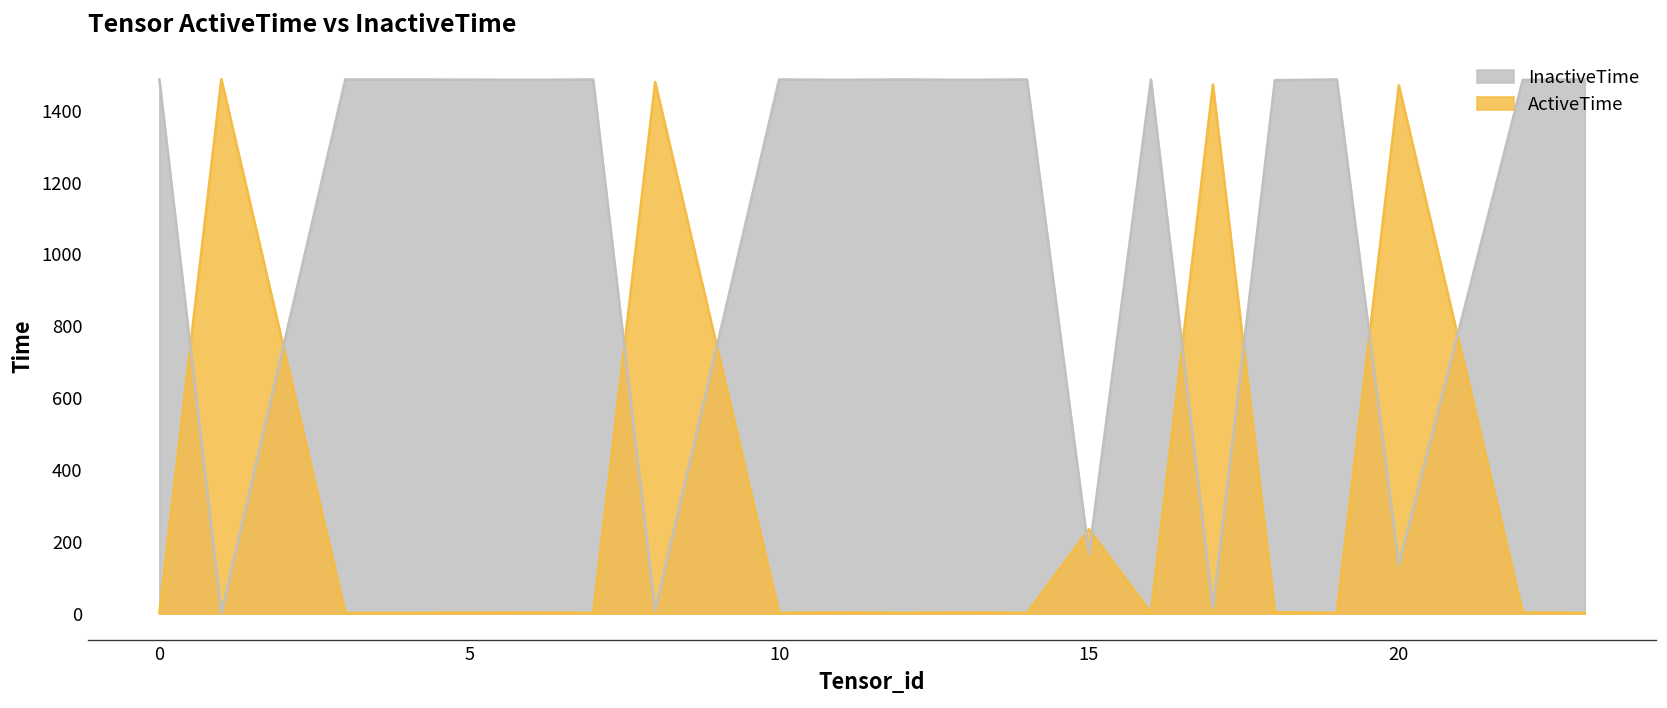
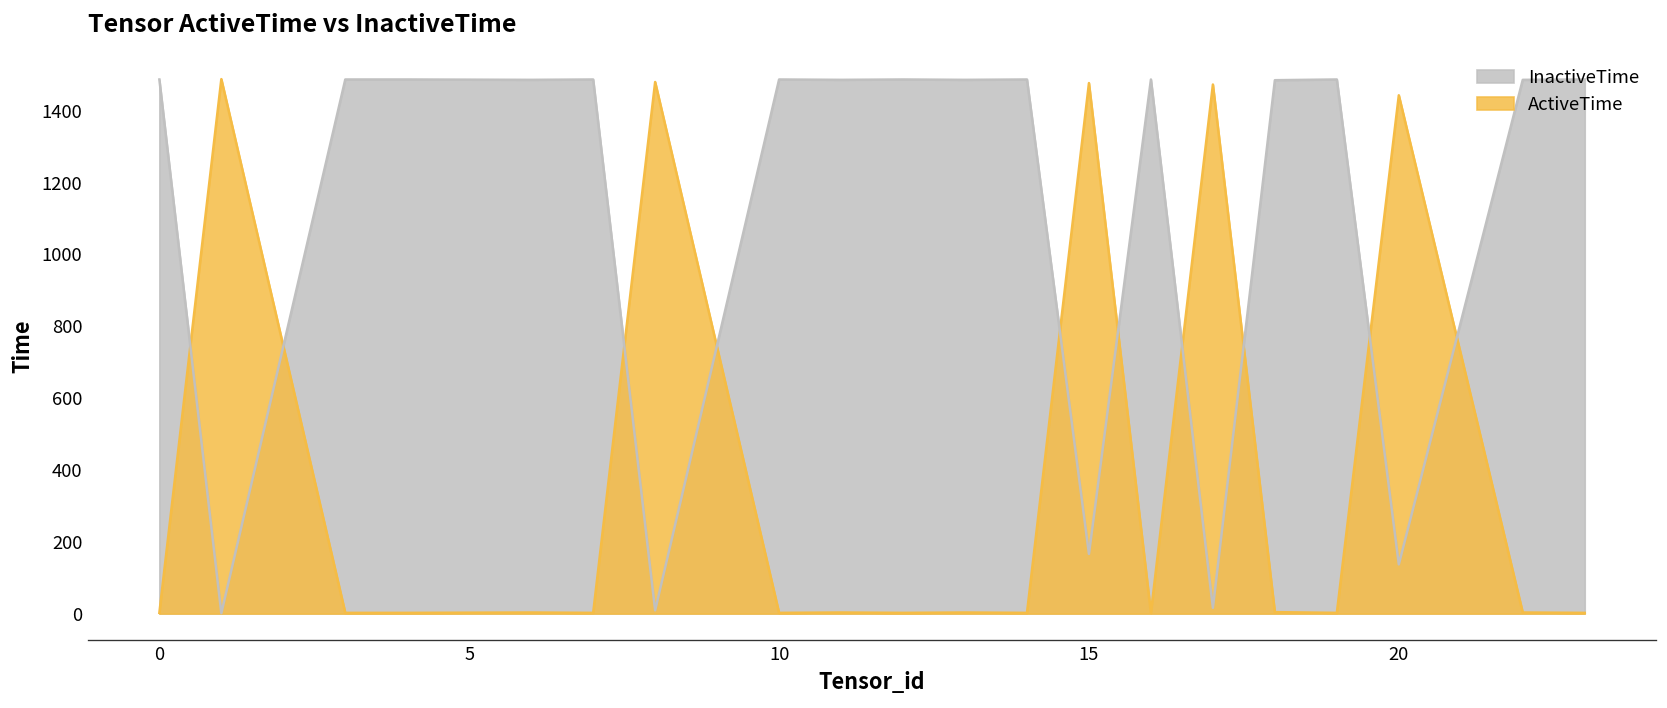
  {
    "ActiveTime": {
      "0": 0,
      "10": 0,
-     "15": 240,
-     "20": 1470
+     "15": 1480,
+     "20": 1440
    },
    "InactiveTime": {
      "0": 1490,
      "10": 1490,
      "15": 170,
      "20": 140
    }
  }
